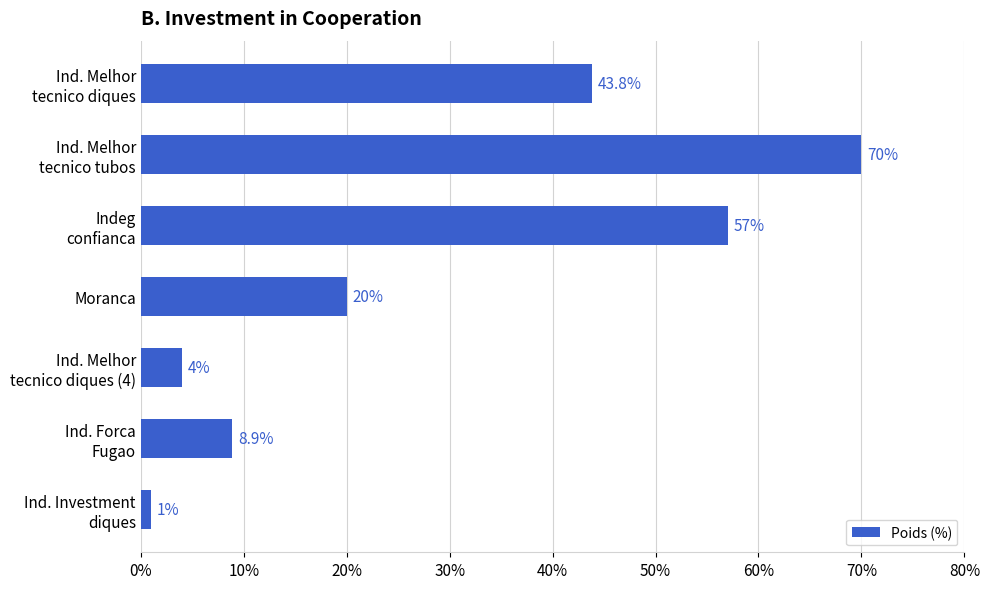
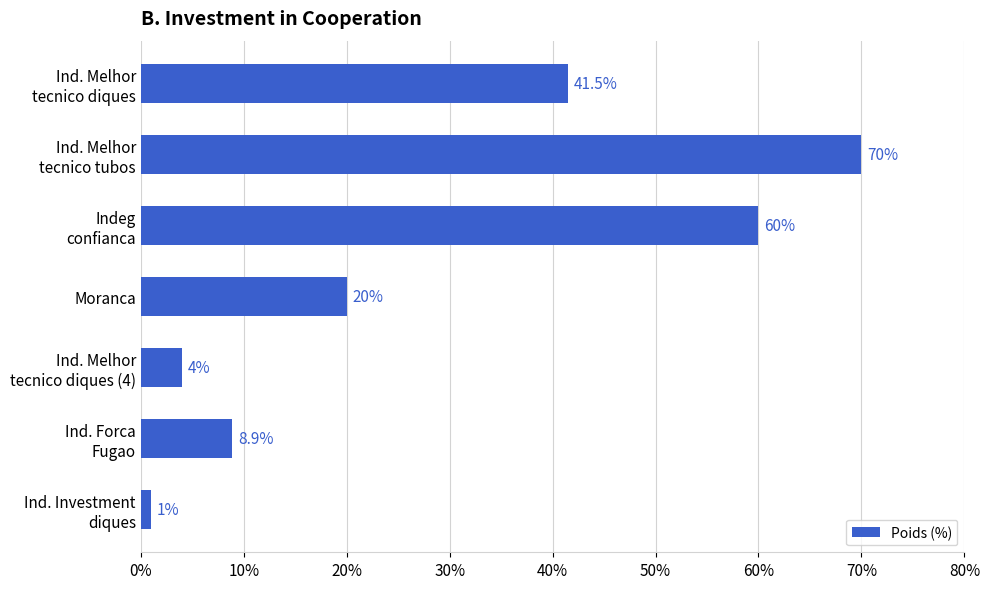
  {
-   "Ind. Melhor tecnico diques": "43.8%",
+   "Ind. Melhor tecnico diques": "41.5%",
    "Ind. Melhor tecnico tubos": "70%",
-   "Indeg confianca": "57%",
+   "Indeg confianca": "60%",
    "Moranca": "20%",
    "Ind. Melhor tecnico diques (4)": "4%",
    "Ind. Forca Fugao": "8.9%",
    "Ind. Investment diques": "1%"
  }
